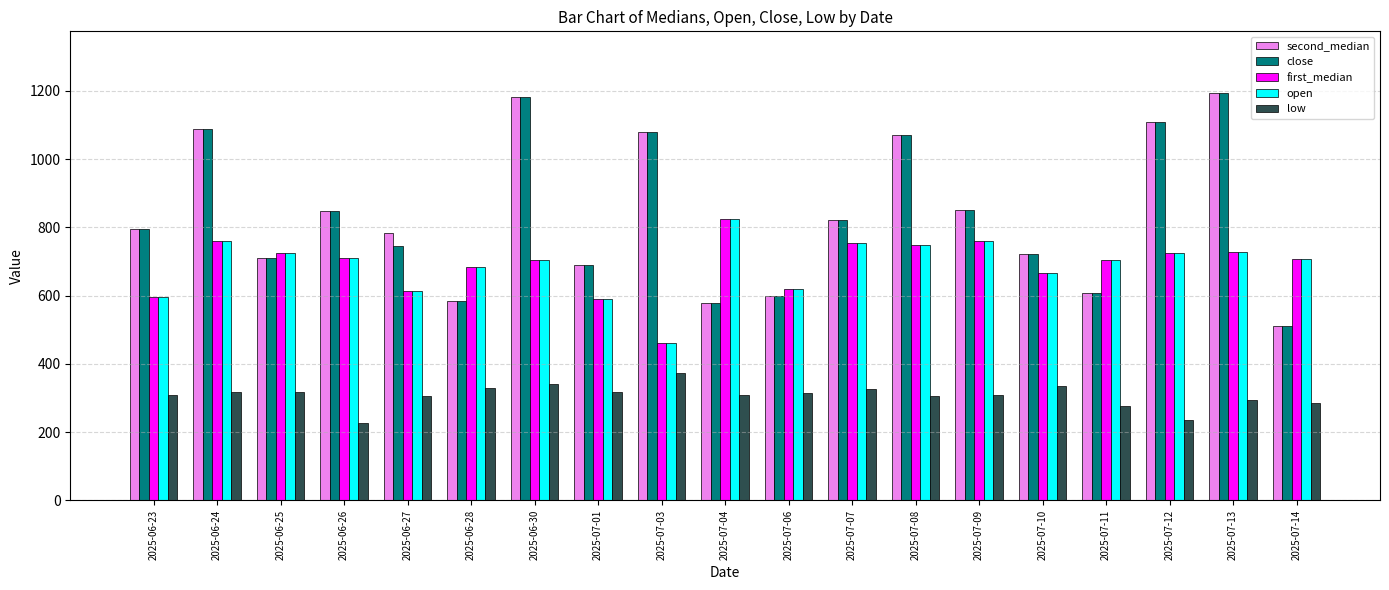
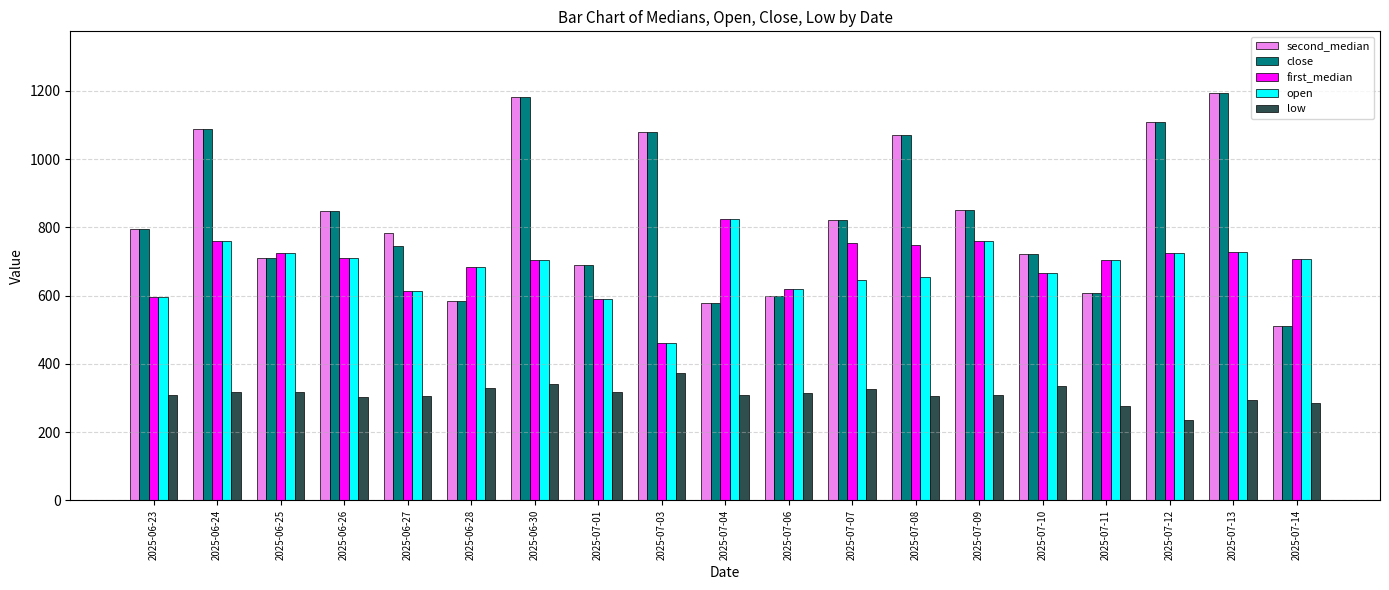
  {
    "second_median": {
      "2025-06-23": 800,
      "2025-06-24": 1090,
      "2025-06-25": 710,
      "2025-06-26": 850,
      "2025-06-27": 780,
      "2025-06-28": 580,
      "2025-06-30": 1180,
      "2025-07-01": 690,
      "2025-07-03": 1080,
      "2025-07-04": 580,
      "2025-07-06": 600,
      "2025-07-07": 820,
      "2025-07-08": 1070,
      "2025-07-09": 850,
      "2025-07-10": 720,
      "2025-07-11": 610,
      "2025-07-12": 1110,
      "2025-07-13": 1200,
      "2025-07-14": 510
    },
    "close": {
      "2025-06-23": 800,
      "2025-06-24": 1090,
      "2025-06-25": 710,
      "2025-06-26": 850,
      "2025-06-27": 750,
      "2025-06-28": 580,
      "2025-06-30": 1180,
      "2025-07-01": 690,
      "2025-07-03": 1080,
      "2025-07-04": 580,
      "2025-07-06": 600,
      "2025-07-07": 820,
      "2025-07-08": 1070,
      "2025-07-09": 850,
      "2025-07-10": 720,
      "2025-07-11": 610,
      "2025-07-12": 1110,
      "2025-07-13": 1200,
      "2025-07-14": 510
    },
    "first_median": {
      "2025-06-23": 600,
      "2025-06-24": 760,
      "2025-06-25": 730,
      "2025-06-26": 710,
      "2025-06-27": 610,
      "2025-06-28": 680,
      "2025-06-30": 700,
      "2025-07-01": 590,
      "2025-07-03": 460,
      "2025-07-04": 820,
      "2025-07-06": 620,
      "2025-07-07": 760,
      "2025-07-08": 750,
      "2025-07-09": 760,
      "2025-07-10": 660,
      "2025-07-11": 700,
      "2025-07-12": 730,
      "2025-07-13": 730,
      "2025-07-14": 710
    },
    "open": {
      "2025-06-23": 600,
      "2025-06-24": 760,
      "2025-06-25": 730,
      "2025-06-26": 710,
      "2025-06-27": 610,
      "2025-06-28": 680,
      "2025-06-30": 700,
      "2025-07-01": 590,
      "2025-07-03": 460,
      "2025-07-04": 820,
      "2025-07-06": 620,
-     "2025-07-07": 760,
-     "2025-07-08": 750,
+     "2025-07-07": 640,
+     "2025-07-08": 650,
      "2025-07-09": 760,
      "2025-07-10": 660,
      "2025-07-11": 700,
      "2025-07-12": 730,
      "2025-07-13": 730,
      "2025-07-14": 710
    },
    "low": {
      "2025-06-23": 310,
      "2025-06-24": 320,
      "2025-06-25": 320,
-     "2025-06-26": 230,
+     "2025-06-26": 300,
      "2025-06-27": 310,
      "2025-06-28": 330,
      "2025-06-30": 340,
      "2025-07-01": 320,
      "2025-07-03": 370,
      "2025-07-04": 310,
      "2025-07-06": 320,
      "2025-07-07": 330,
      "2025-07-08": 310,
      "2025-07-09": 310,
      "2025-07-10": 340,
      "2025-07-11": 280,
      "2025-07-12": 230,
      "2025-07-13": 290,
      "2025-07-14": 290
    }
  }
